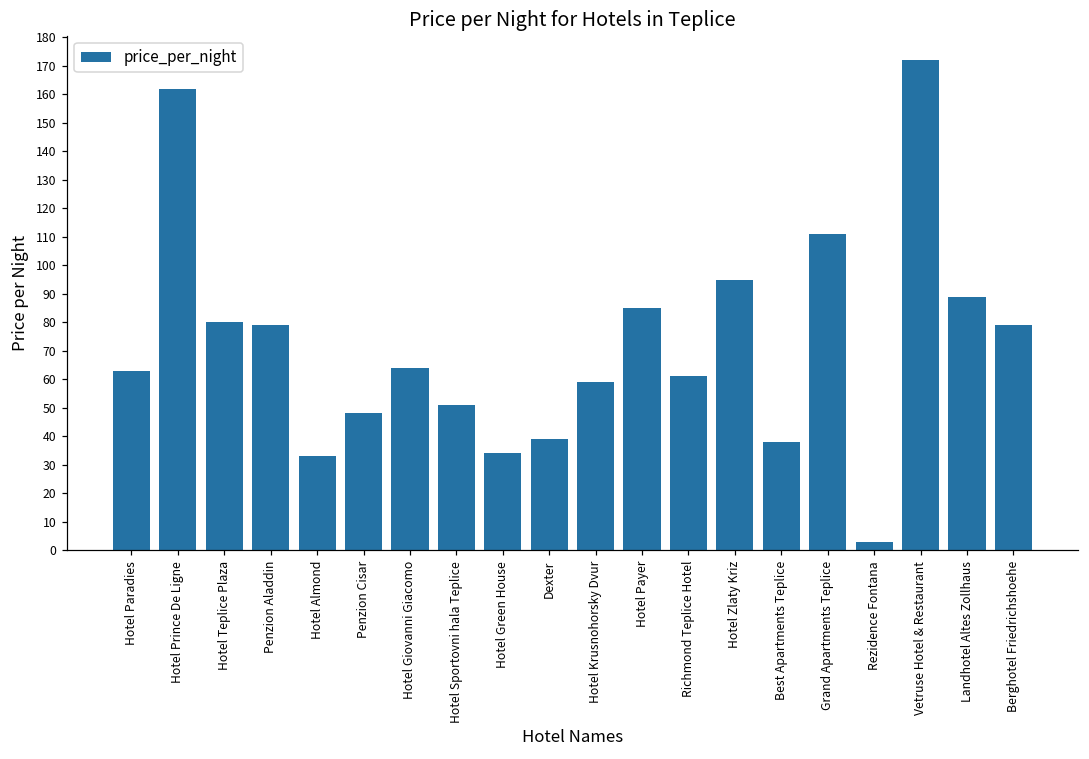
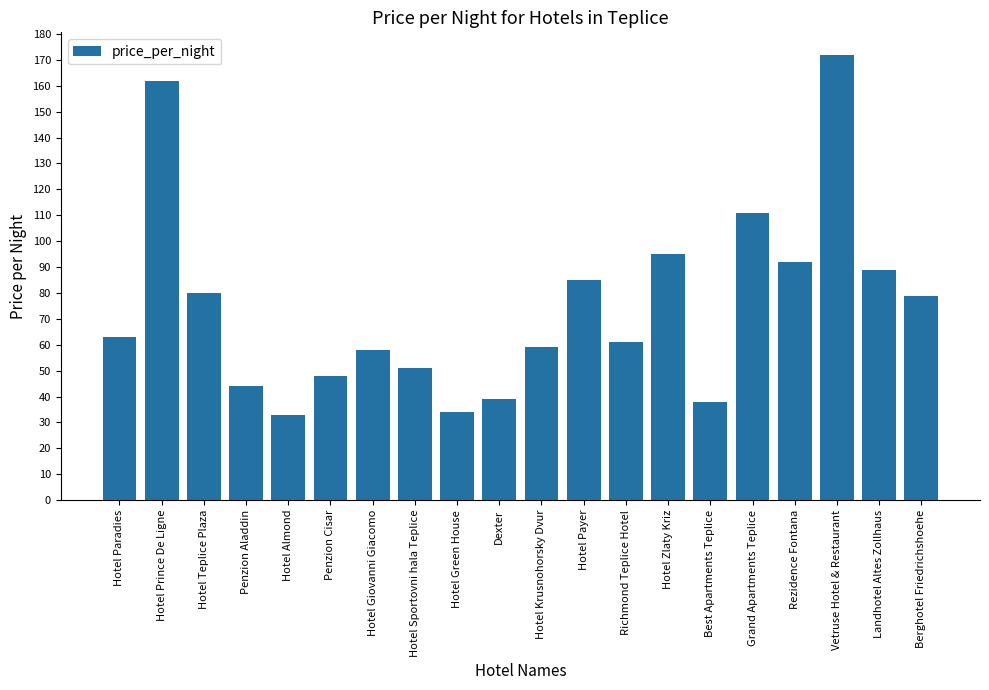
  {
    "Hotel Paradies": 63,
    "Hotel Prince De Ligne": 162,
    "Hotel Teplice Plaza": 80,
-   "Penzion Aladdin": 79,
+   "Penzion Aladdin": 44,
    "Hotel Almond": 33,
    "Penzion Cisar": 48,
-   "Hotel Giovanni Giacomo": 64,
+   "Hotel Giovanni Giacomo": 58,
    "Hotel Sportovni hala Teplice": 51,
    "Hotel Green House": 34,
    "Dexter": 39,
    "Hotel Krusnohorsky Dvur": 59,
    "Hotel Payer": 85,
    "Richmond Teplice Hotel": 61,
    "Hotel Zlaty Kriz": 95,
    "Best Apartments Teplice": 38,
    "Grand Apartments Teplice": 111,
-   "Rezidence Fontana": 3,
+   "Rezidence Fontana": 92,
    "Vetruse Hotel & Restaurant": 172,
    "Landhotel Altes Zollhaus": 89,
    "Berghotel Friedrichshoehe": 79
  }
